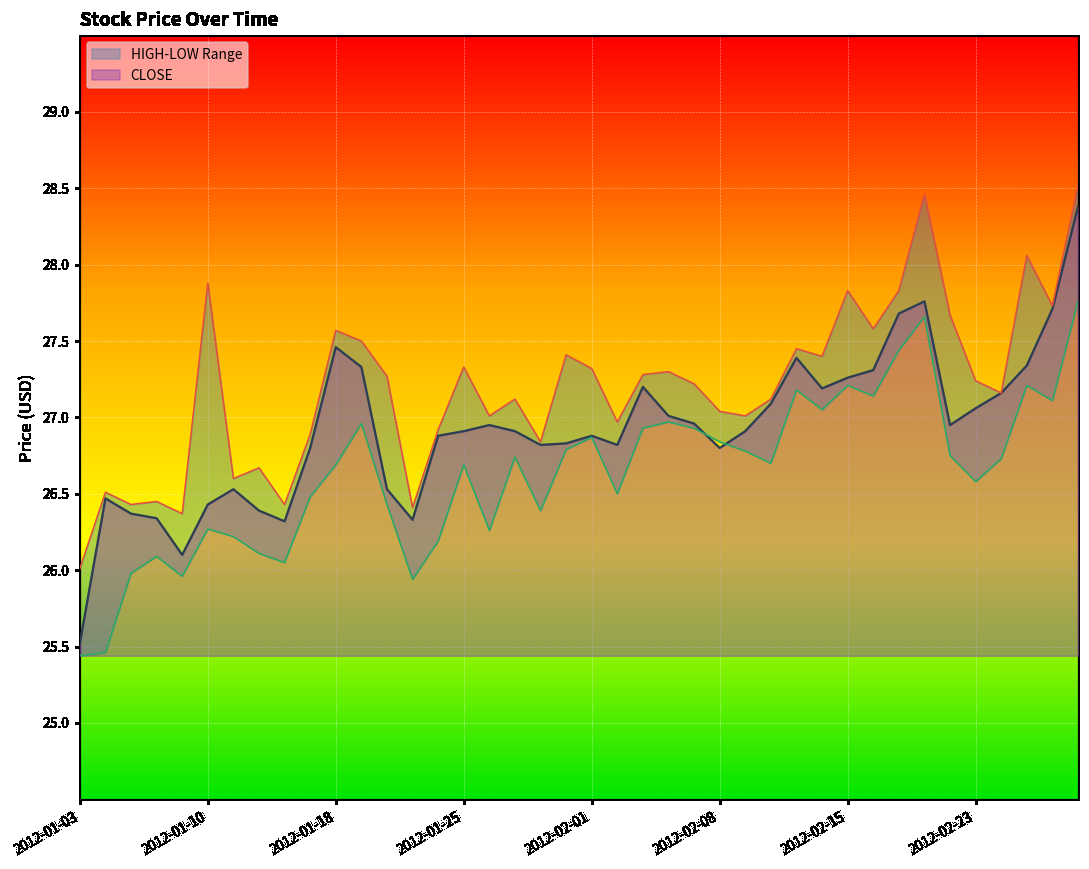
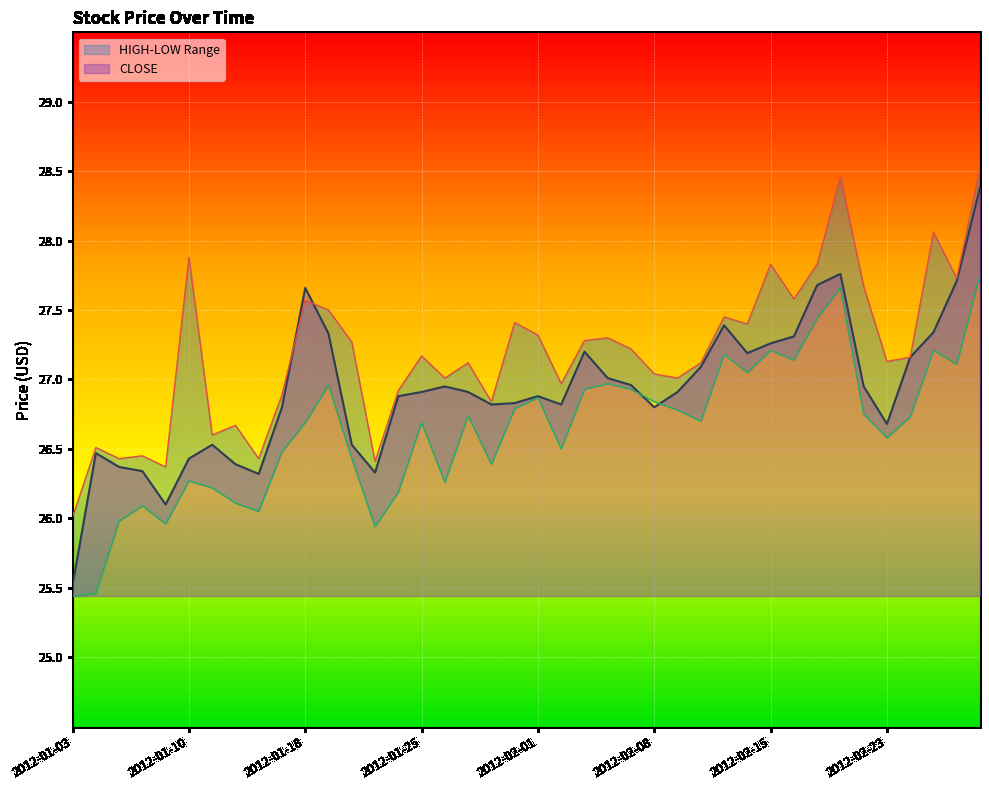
  {
    "CLOSE": {
      "2012-01-03": 25.52,
      "2012-01-10": 26.43,
-     "2012-01-18": 27.46,
+     "2012-01-18": 27.66,
      "2012-01-25": 26.91,
      "2012-02-08": 26.80,
      "2012-02-15": 27.26,
-     "2012-02-23": 27.06
+     "2012-02-23": 26.68
    },
    "HIGH-LOW Range": {
      "2012-01-03": 26.01,
      "2012-01-10": 27.88,
      "2012-01-18": 27.57,
-     "2012-01-25": 27.33,
+     "2012-01-25": 27.17,
      "2012-02-01": 27.32,
      "2012-02-08": 27.04,
      "2012-02-15": 27.83,
-     "2012-02-23": 27.24
+     "2012-02-23": 27.13
    }
  }
